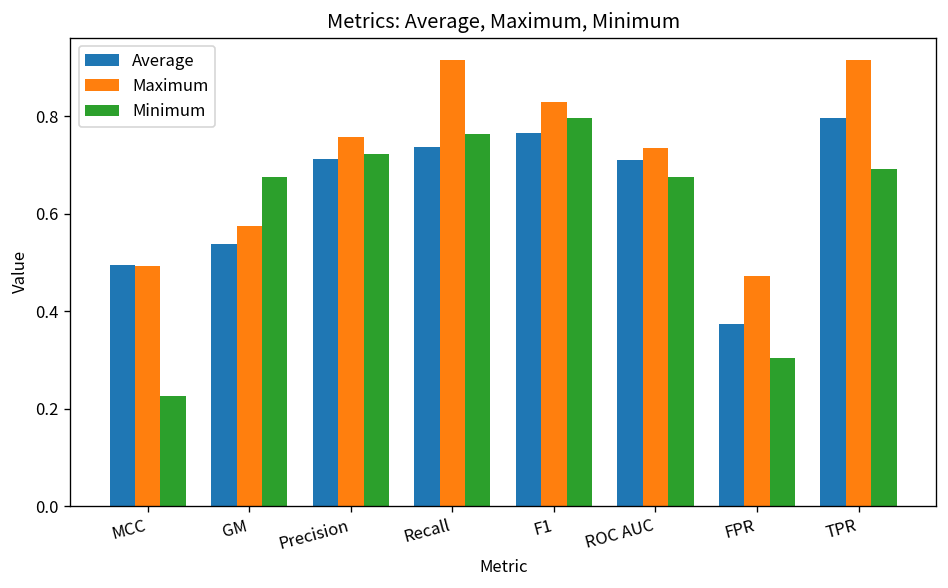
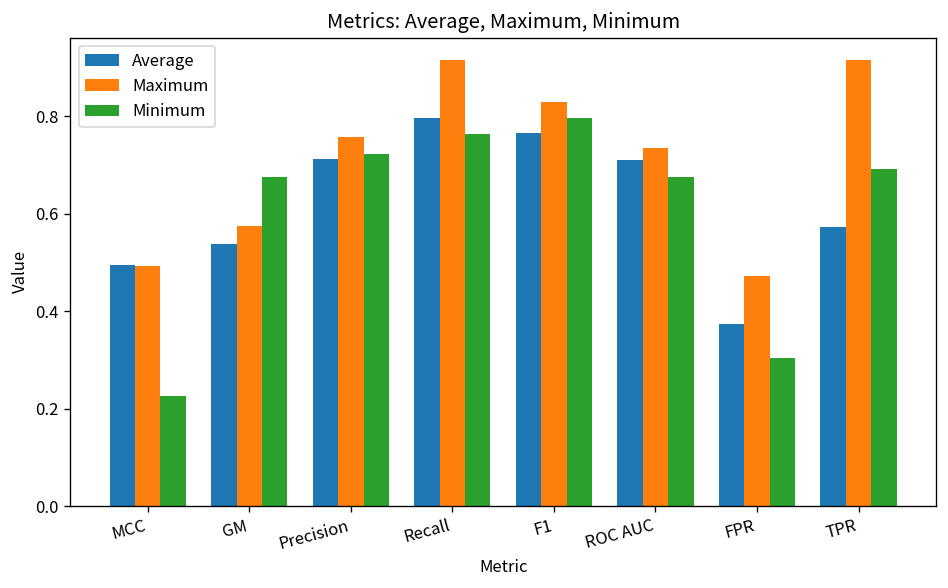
  {
    "Average": {
      "MCC": 0.50,
      "GM": 0.54,
      "Precision": 0.71,
-     "Recall": 0.74,
+     "Recall": 0.80,
      "F1": 0.77,
      "ROC AUC": 0.71,
      "FPR": 0.37,
-     "TPR": 0.80
+     "TPR": 0.57
    },
    "Maximum": {
      "MCC": 0.49,
      "GM": 0.58,
      "Precision": 0.76,
      "Recall": 0.92,
      "F1": 0.83,
      "ROC AUC": 0.73,
      "FPR": 0.47,
      "TPR": 0.92
    },
    "Minimum": {
      "MCC": 0.23,
      "GM": 0.68,
      "Precision": 0.72,
      "Recall": 0.76,
      "F1": 0.80,
      "ROC AUC": 0.68,
      "FPR": 0.30,
      "TPR": 0.69
    }
  }
